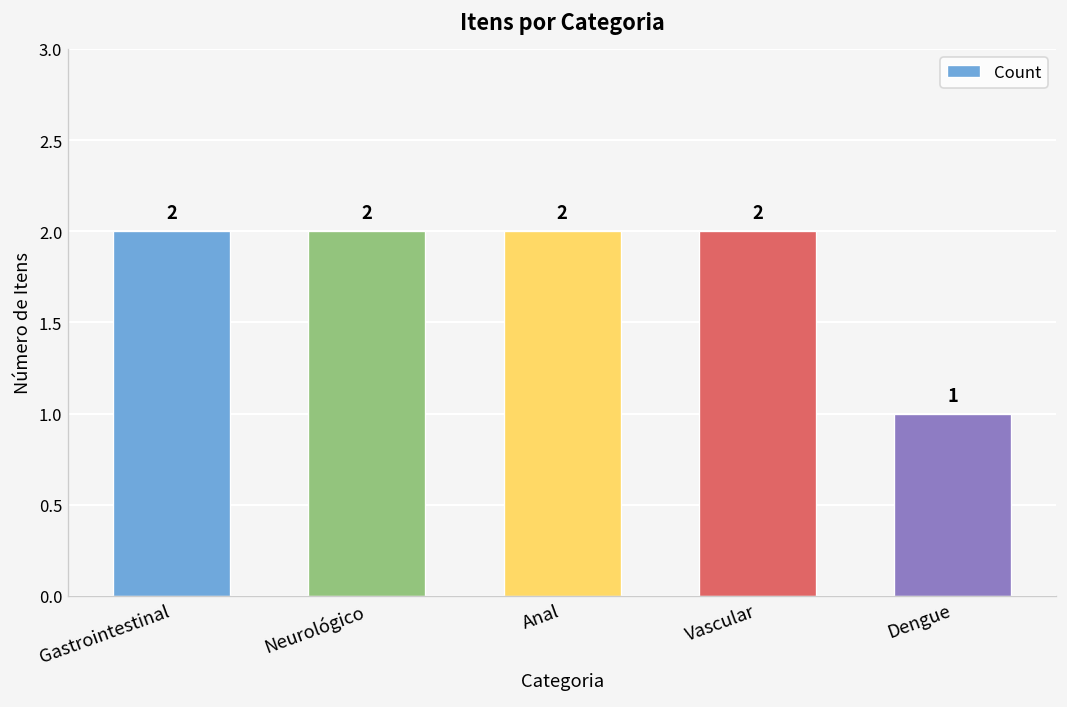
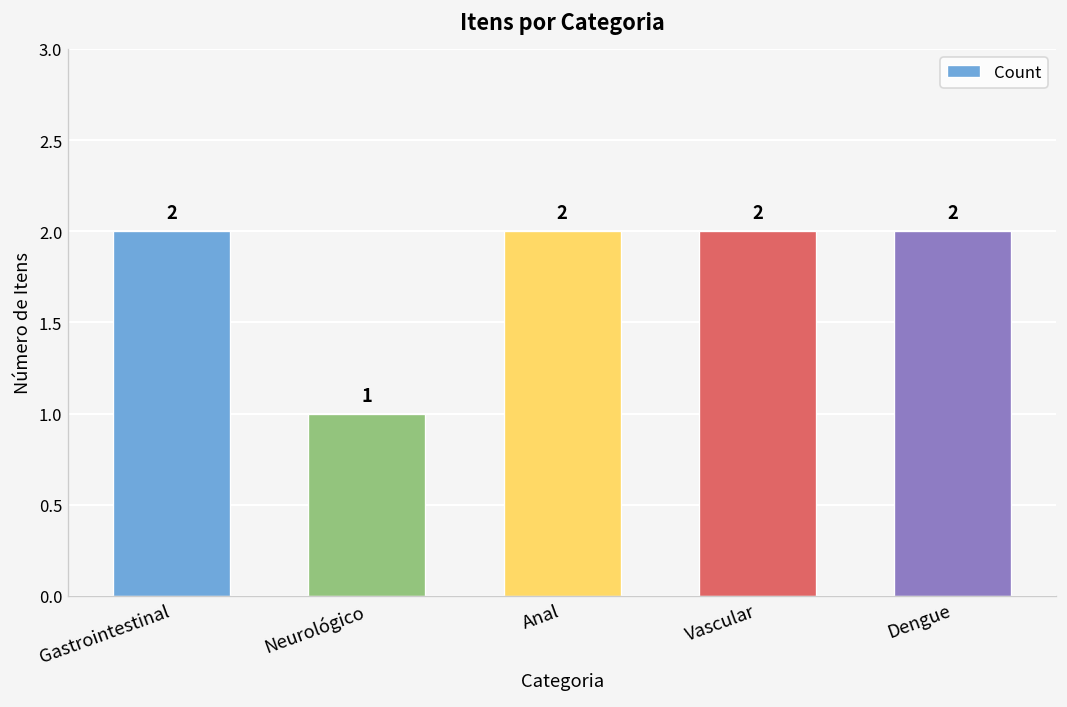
  {
    "Gastrointestinal": 2,
-   "Neurológico": 2,
+   "Neurológico": 1,
    "Anal": 2,
    "Vascular": 2,
-   "Dengue": 1
+   "Dengue": 2
  }
